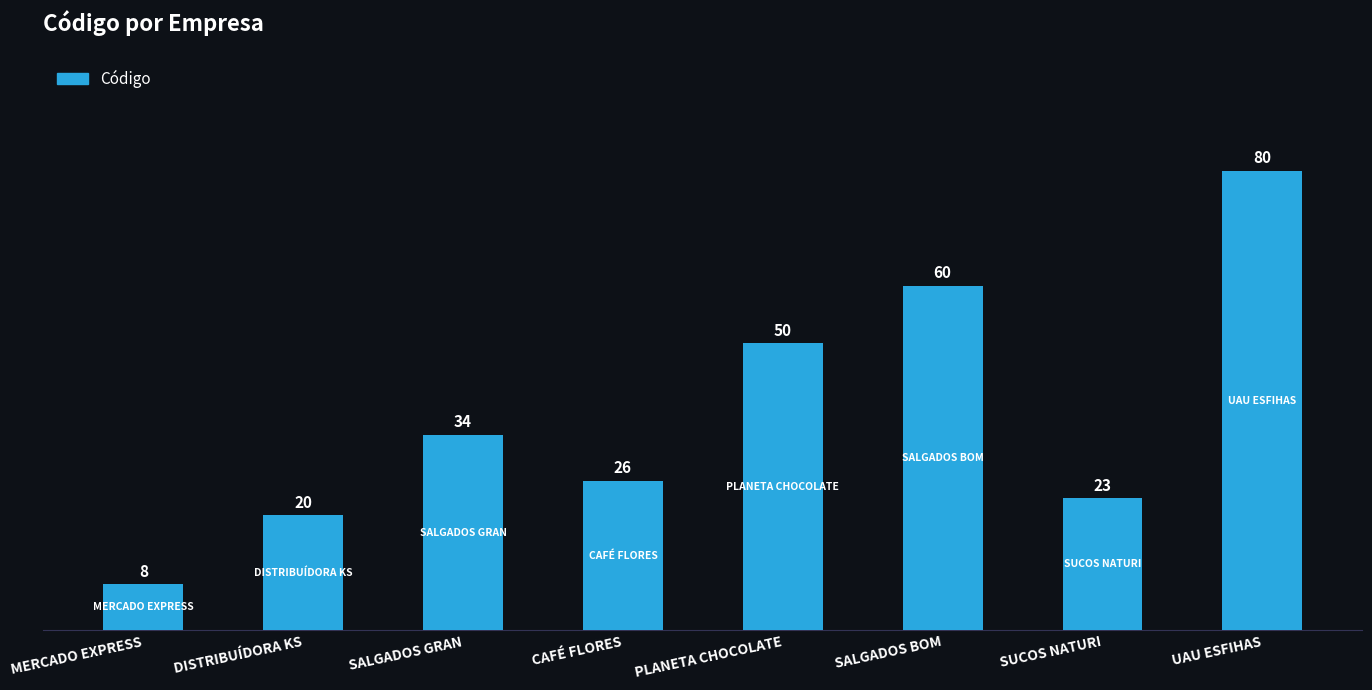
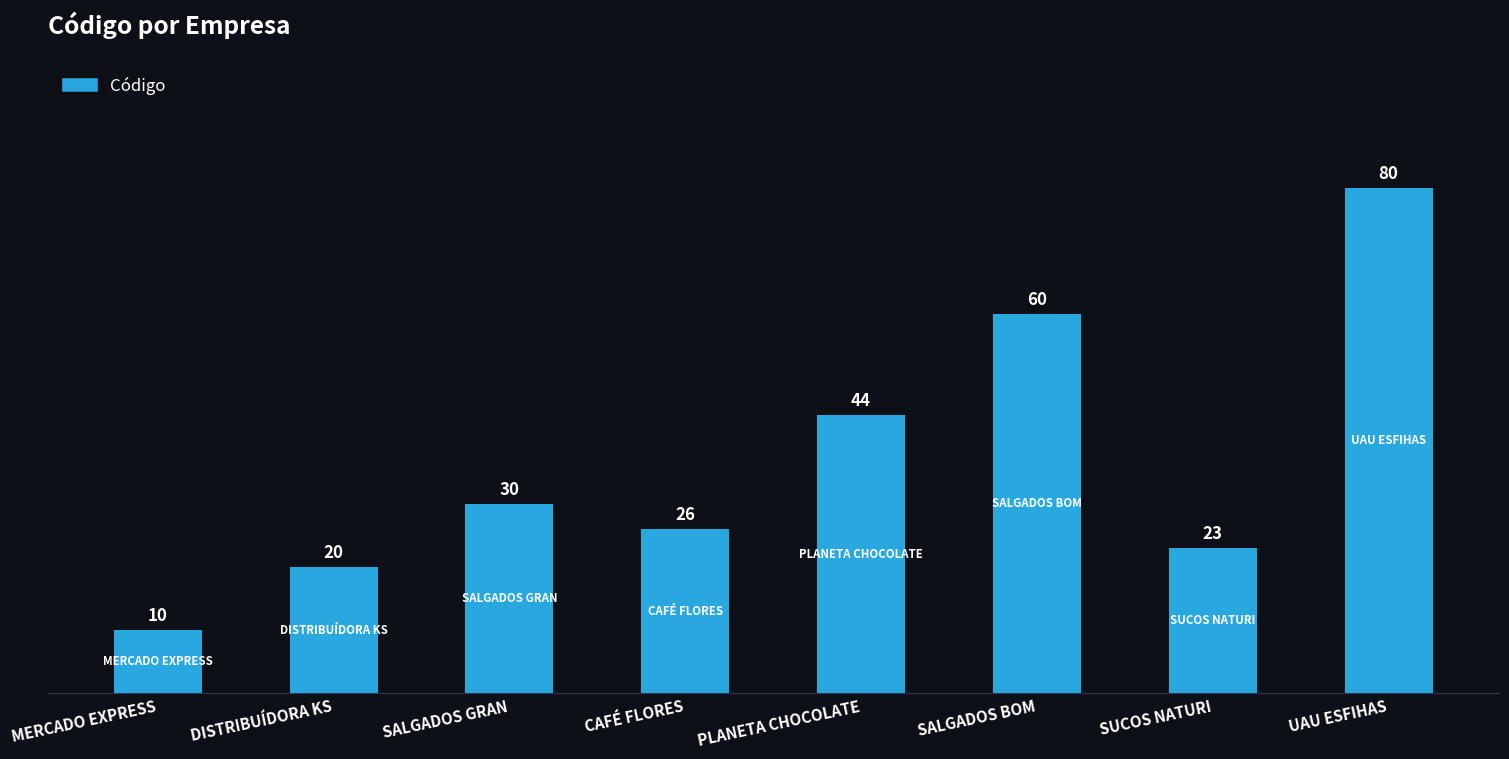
  {
-   "MERCADO EXPRESS": 8,
+   "MERCADO EXPRESS": 10,
    "DISTRIBUÍDORA KS": 20,
-   "SALGADOS GRAN": 34,
+   "SALGADOS GRAN": 30,
    "CAFÉ FLORES": 26,
-   "PLANETA CHOCOLATE": 50,
+   "PLANETA CHOCOLATE": 44,
    "SALGADOS BOM": 60,
    "SUCOS NATURI": 23,
    "UAU ESFIHAS": 80
  }
